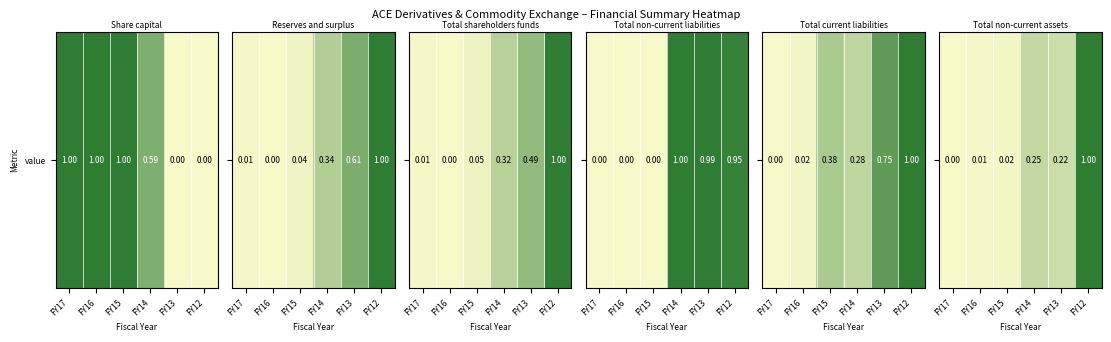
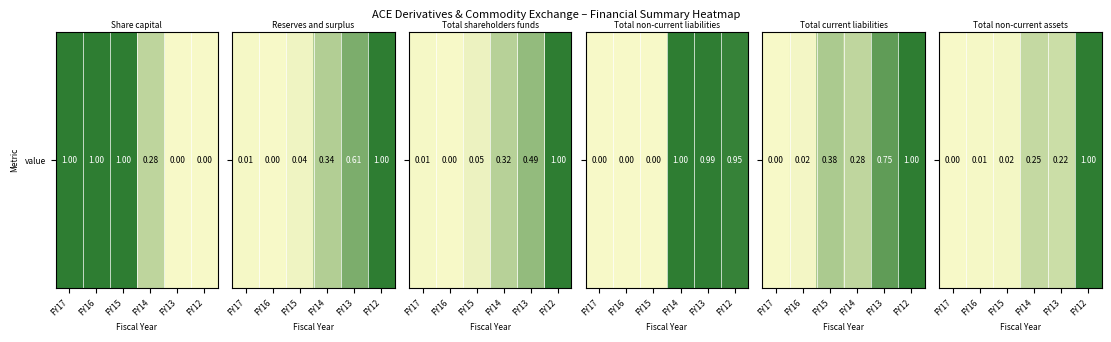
  {
    "Share capital": {
      "value": {
        "FY17": 1.00,
        "FY16": 1.00,
        "FY15": 1.00,
-       "FY14": 0.59,
+       "FY14": 0.28,
        "FY13": 0.00,
        "FY12": 0.00
      }
    }
  }
